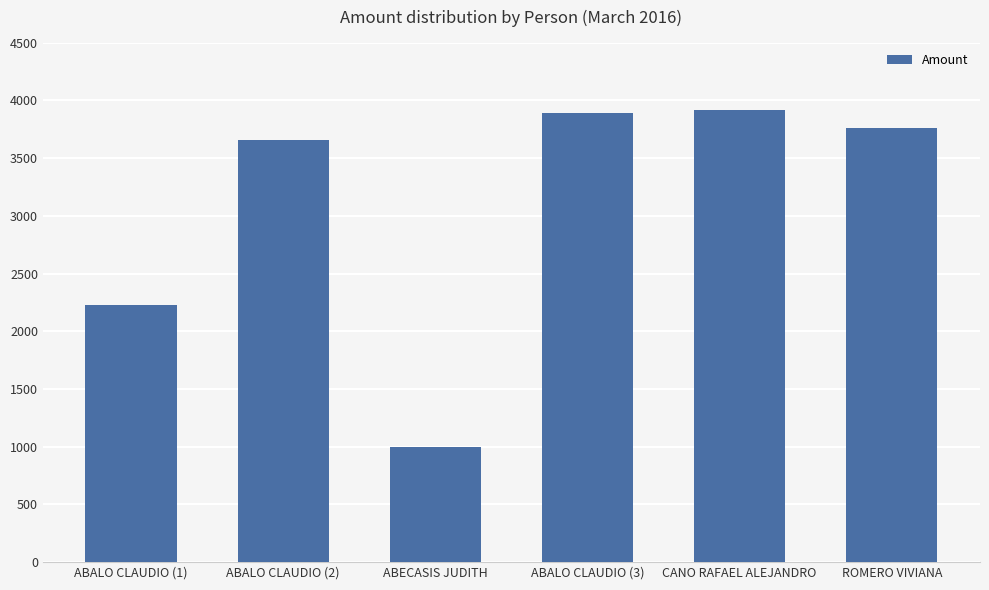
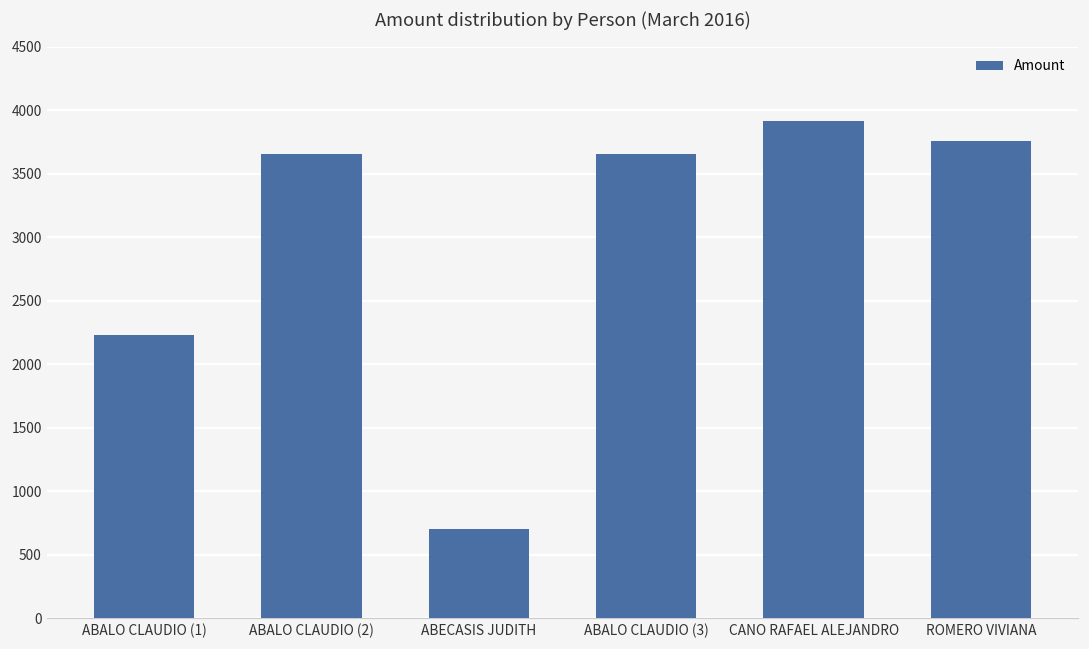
  {
    "ABALO CLAUDIO (1)": 2230,
    "ABALO CLAUDIO (2)": 3660,
-   "ABECASIS JUDITH": 1000,
-   "ABALO CLAUDIO (3)": 3890,
+   "ABECASIS JUDITH": 700,
+   "ABALO CLAUDIO (3)": 3660,
    "CANO RAFAEL ALEJANDRO": 3920,
    "ROMERO VIVIANA": 3760
  }
